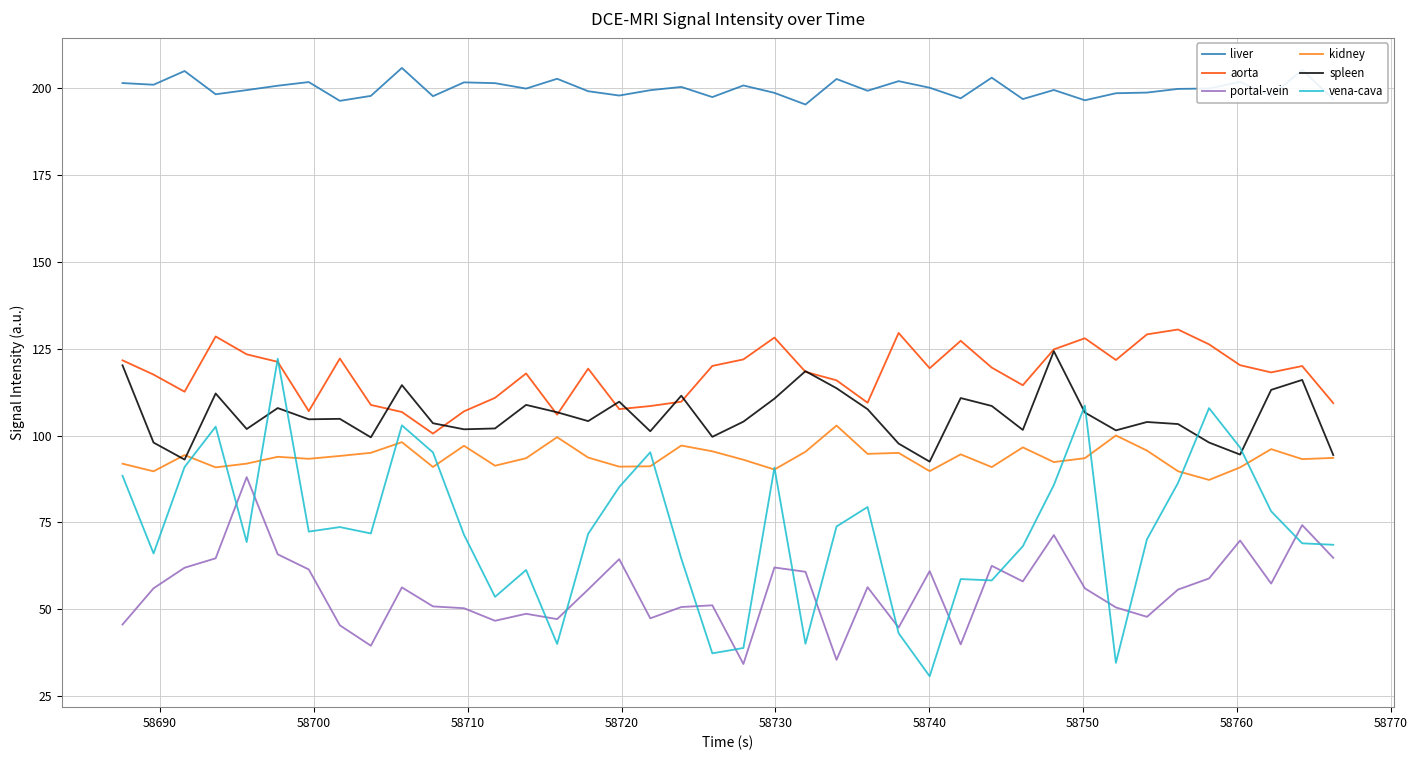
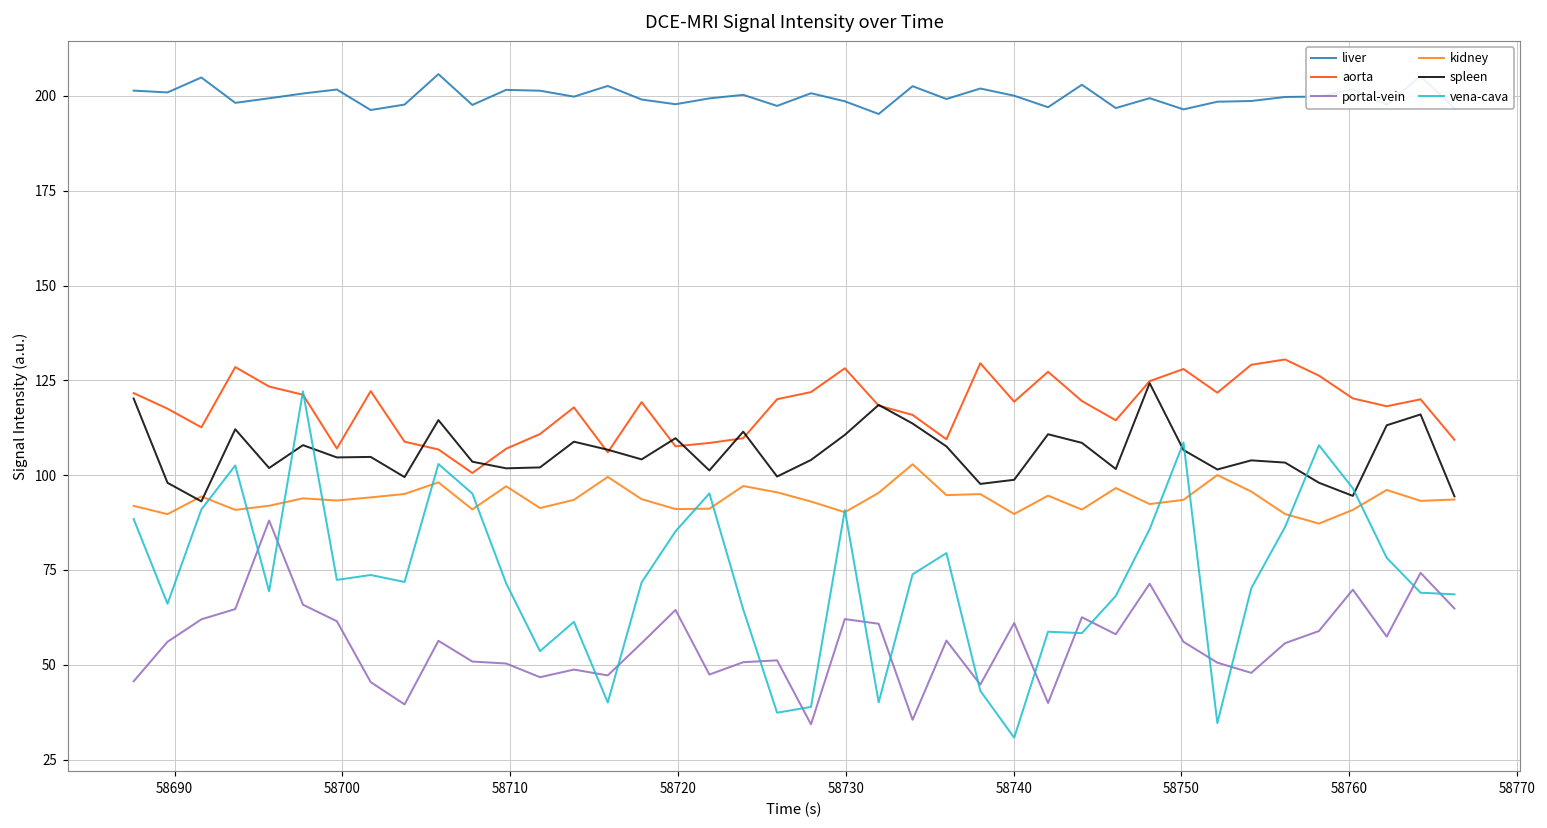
  {
    "liver": {
      "58740": 200
    },
    "portal-vein": {
      "58740": 61
    },
    "spleen": {
-     "58740": 92
+     "58740": 99
    },
    "vena-cava": {
      "58740": 31
    }
  }
